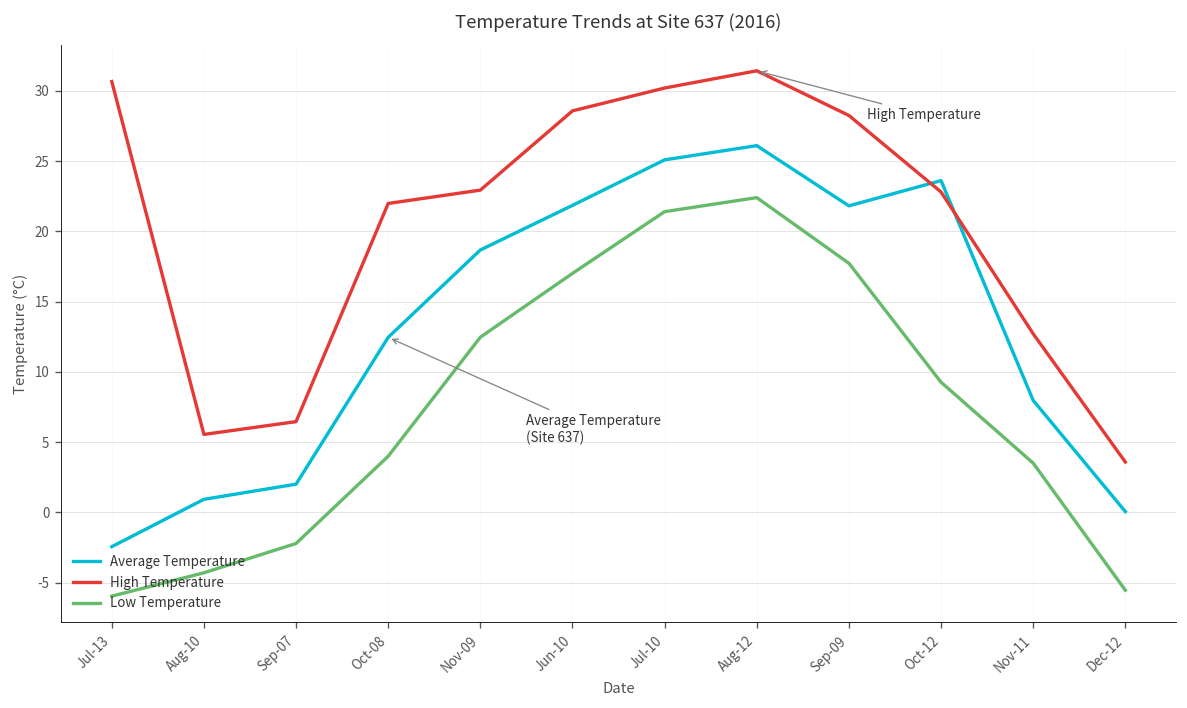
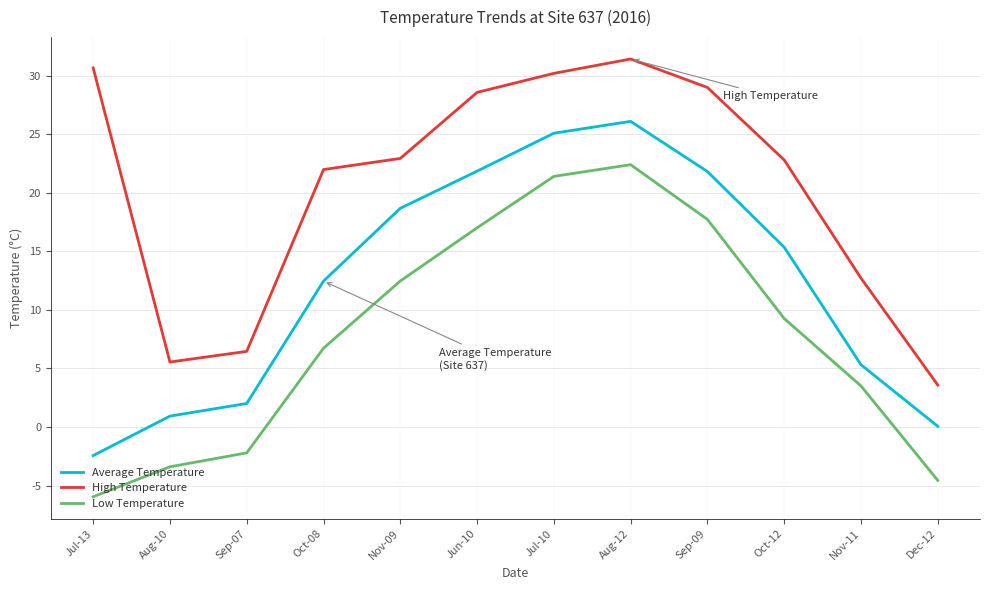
  {
    "Average Temperature": {
      "Jul-13": -2.4,
      "Aug-10": 0.9,
      "Sep-07": 2.0,
      "Oct-08": 12.5,
      "Nov-09": 18.7,
      "Jun-10": 21.9,
      "Jul-10": 25.1,
      "Aug-12": 26.1,
      "Sep-09": 21.8,
-     "Oct-12": 23.6,
-     "Nov-11": 8.0,
+     "Oct-12": 15.4,
+     "Nov-11": 5.3,
      "Dec-12": 0.1
    },
    "High Temperature": {
      "Jul-13": 30.7,
      "Aug-10": 5.6,
      "Sep-07": 6.5,
      "Oct-08": 22.0,
      "Nov-09": 22.9,
      "Jun-10": 28.6,
      "Jul-10": 30.2,
      "Aug-12": 31.4,
-     "Sep-09": 28.3,
+     "Sep-09": 29.0,
      "Oct-12": 22.8,
      "Nov-11": 12.7,
      "Dec-12": 3.6
    },
    "Low Temperature": {
      "Jul-13": -6.0,
-     "Aug-10": -4.3,
+     "Aug-10": -3.4,
      "Sep-07": -2.2,
-     "Oct-08": 4.0,
+     "Oct-08": 6.7,
      "Jun-10": 17.0,
      "Jul-10": 21.4,
      "Aug-12": 22.4,
      "Sep-09": 17.7,
      "Oct-12": 9.3,
      "Nov-11": 3.5,
-     "Dec-12": -5.5
+     "Dec-12": -4.6
    }
  }
